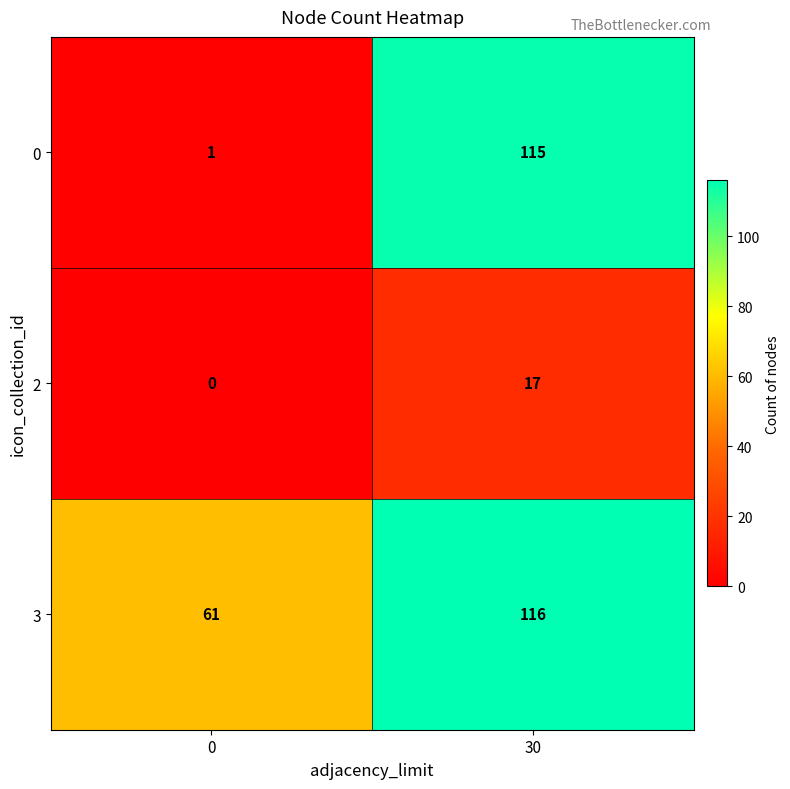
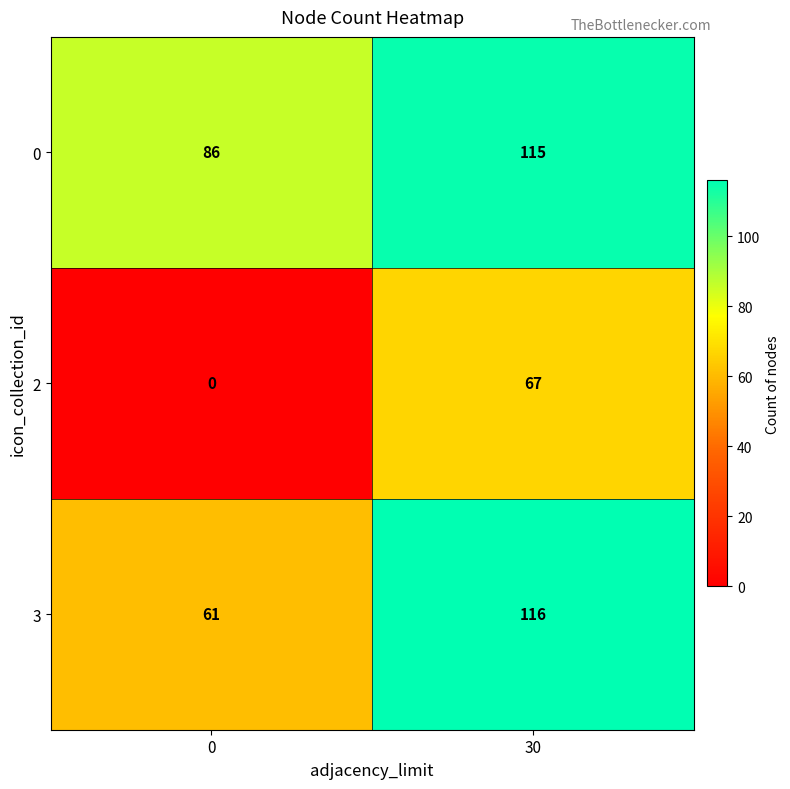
  {
    "0": {
-     "0": 1,
+     "0": 86,
      "30": 115
    },
    "2": {
      "0": 0,
-     "30": 17
+     "30": 67
    },
    "3": {
      "0": 61,
      "30": 116
    }
  }
